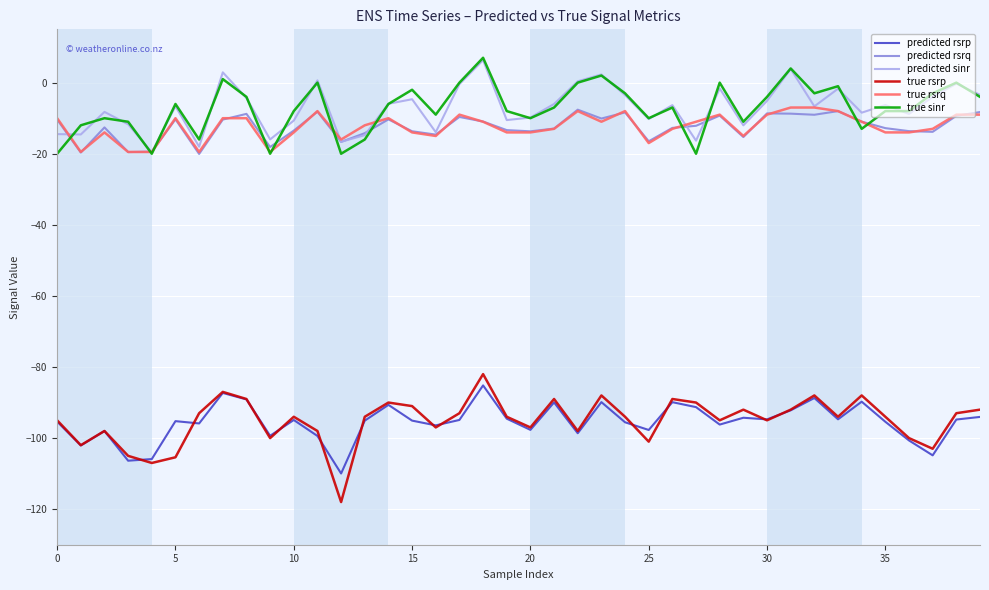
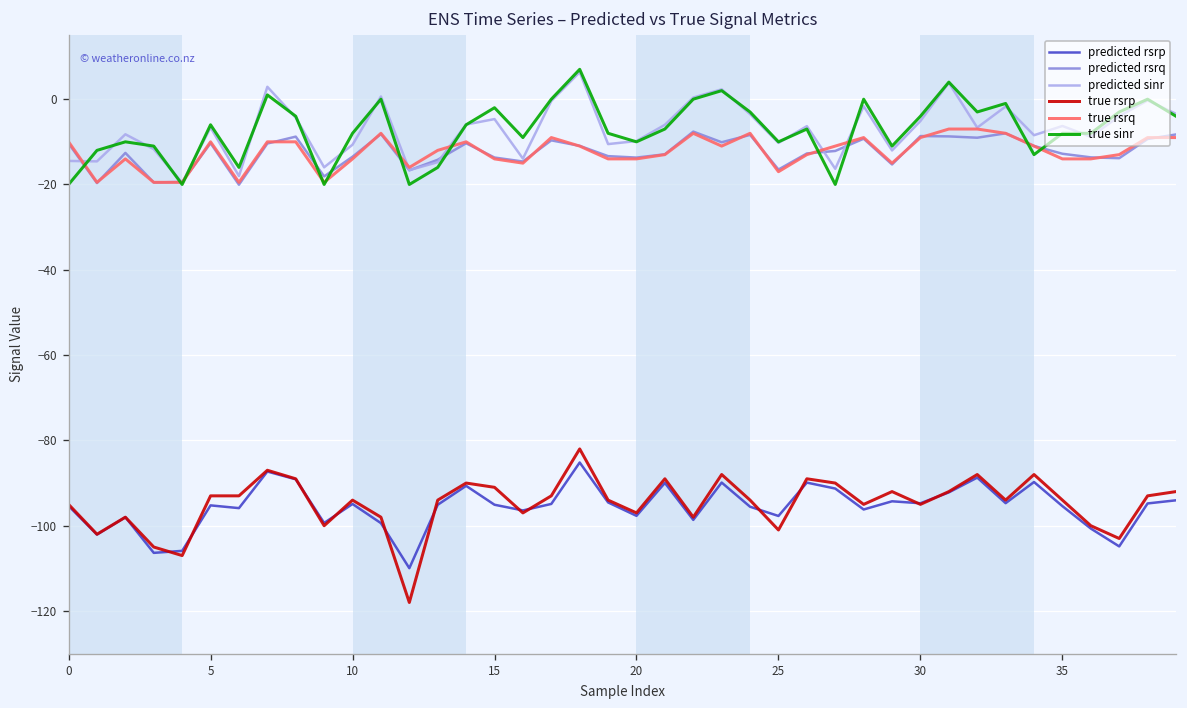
  {
    "predicted rsrp": {
      "5": -95,
      "10": -95,
      "15": -95,
      "25": -98,
      "35": -95
    },
    "true rsrp": {
-     "5": -105,
+     "5": -93,
      "10": -94,
      "15": -91,
      "25": -101,
      "35": -94
    },
    "true rsrq": {
      "35": -14
    },
    "true sinr": {
      "0": -20,
      "10": -8,
      "15": -2,
      "30": -4
    }
  }
